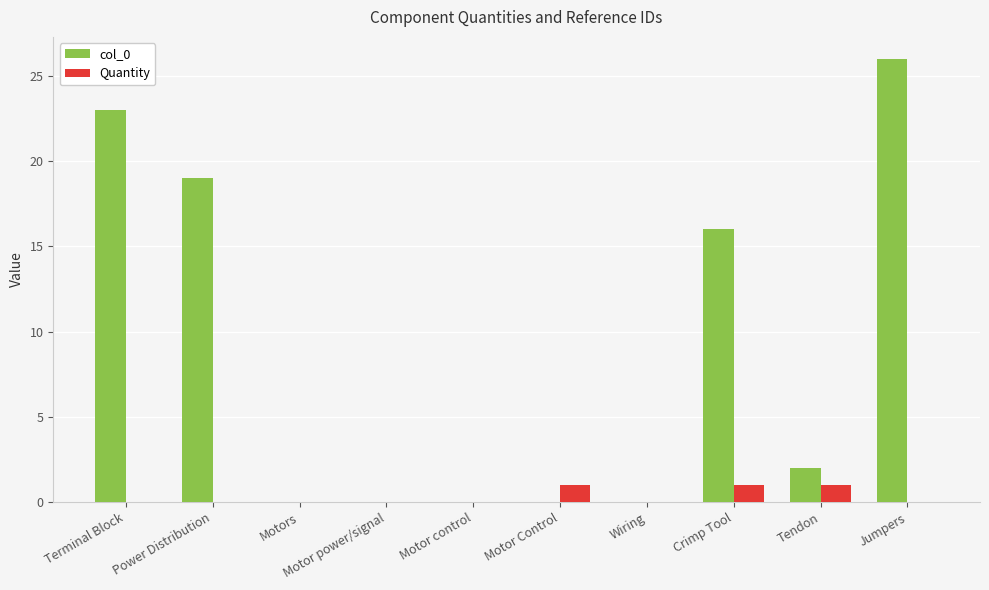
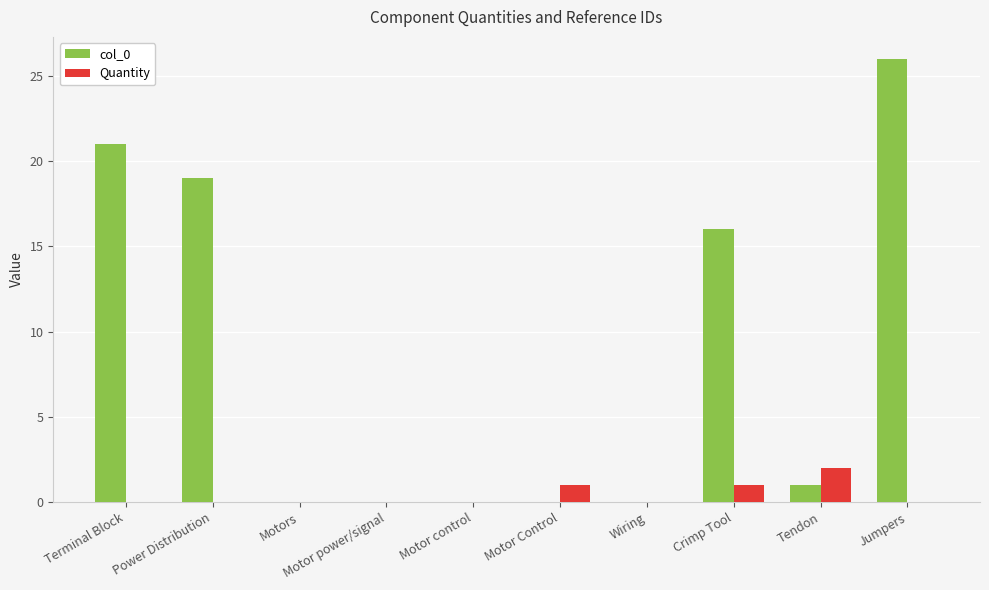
  {
    "col_0": {
-     "Terminal Block": 23,
+     "Terminal Block": 21,
      "Power Distribution": 19,
      "Motors": 0,
      "Motor power/signal": 0,
      "Motor control": 0,
      "Motor Control": 0,
      "Wiring": 0,
      "Crimp Tool": 16,
-     "Tendon": 2,
+     "Tendon": 1,
      "Jumpers": 26
    },
    "Quantity": {
      "Terminal Block": 0,
      "Power Distribution": 0,
      "Motors": 0,
      "Motor power/signal": 0,
      "Motor control": 0,
      "Motor Control": 1,
      "Wiring": 0,
      "Crimp Tool": 1,
-     "Tendon": 1,
+     "Tendon": 2,
      "Jumpers": 0
    }
  }
